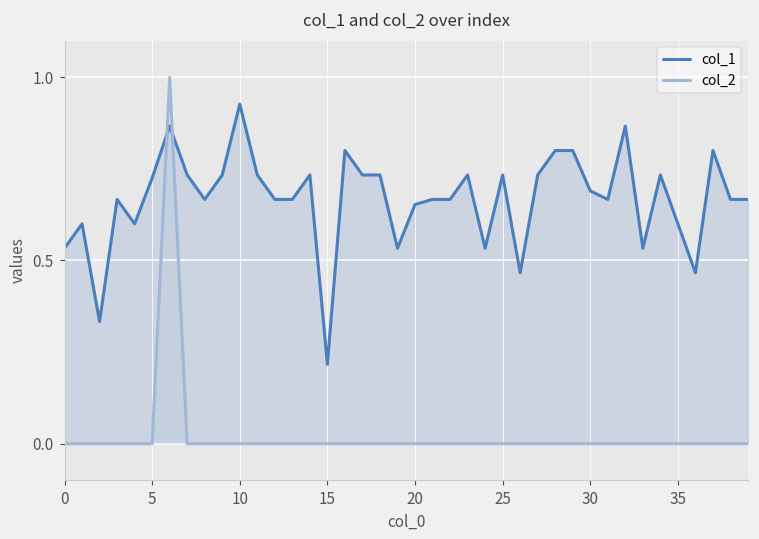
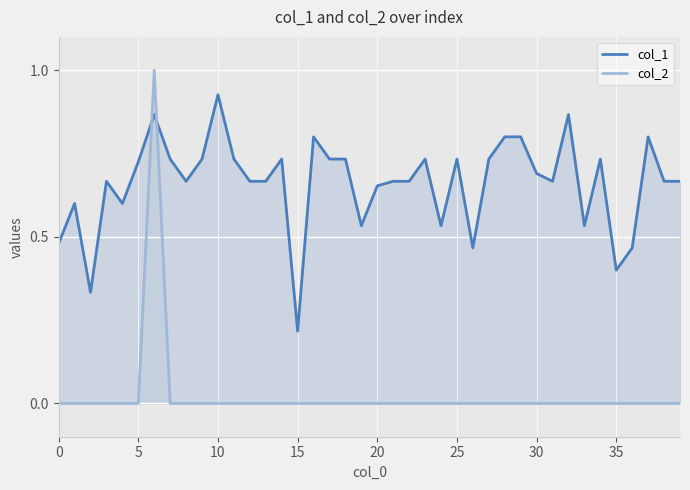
  {
    "col_1": {
-     "0": 0.53,
+     "0": 0.48,
      "5": 0.72,
      "10": 0.93,
      "15": 0.22,
      "20": 0.65,
      "25": 0.73,
      "30": 0.69,
-     "35": 0.6
+     "35": 0.4
    },
    "col_2": {
      "0": 0.00,
      "5": 0.00,
      "10": 0.00,
      "15": 0.00,
      "20": 0.00,
      "25": 0.00,
      "30": 0.00,
      "35": 0.00
    }
  }
